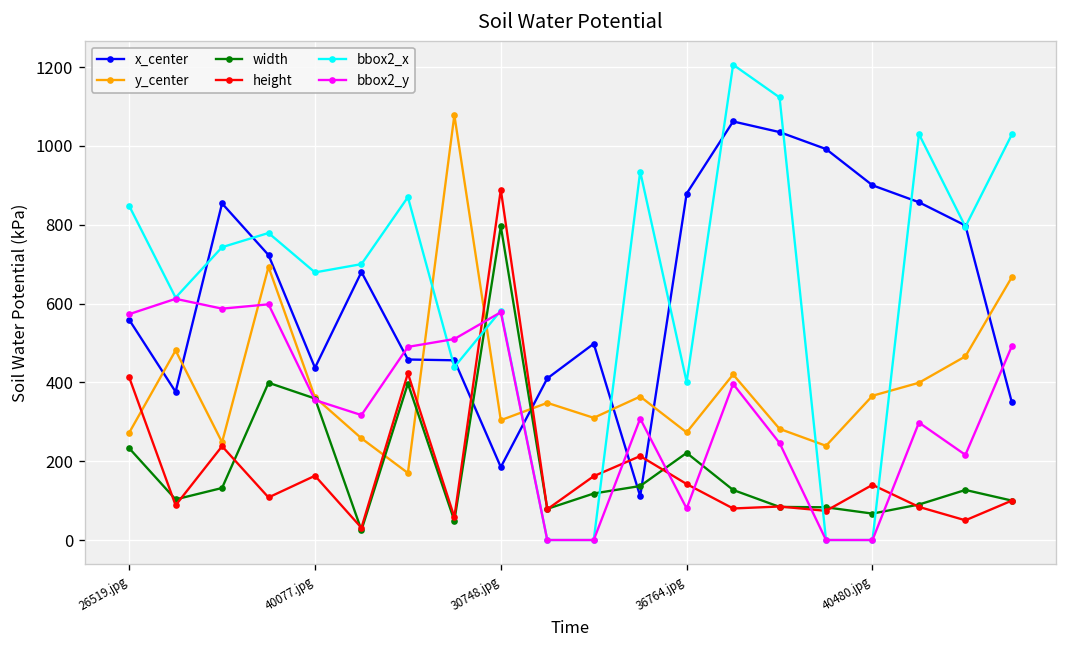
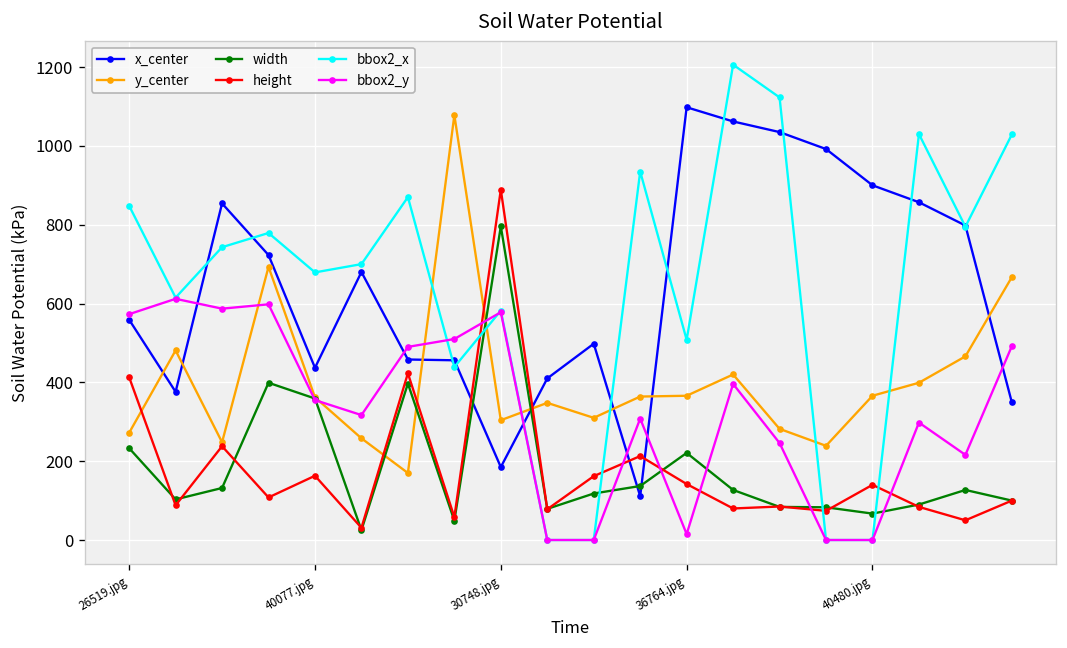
  {
    "x_center": {
      "26519.jpg": 560,
      "40077.jpg": 440,
      "30748.jpg": 190,
-     "36764.jpg": 880,
+     "36764.jpg": 1100,
      "40480.jpg": 900
    },
    "y_center": {
      "26519.jpg": 270,
      "30748.jpg": 300,
-     "36764.jpg": 270,
+     "36764.jpg": 370,
      "40480.jpg": 370
    },
    "width": {
      "26519.jpg": 230,
      "30748.jpg": 800,
      "36764.jpg": 220,
      "40480.jpg": 70
    },
    "height": {
      "26519.jpg": 410,
      "40077.jpg": 160,
      "30748.jpg": 890,
      "36764.jpg": 140,
      "40480.jpg": 140
    },
    "bbox2_x": {
      "26519.jpg": 850,
      "40077.jpg": 680,
-     "36764.jpg": 400
+     "36764.jpg": 510
    },
    "bbox2_y": {
      "26519.jpg": 570,
-     "36764.jpg": 80
+     "36764.jpg": 20
    }
  }
